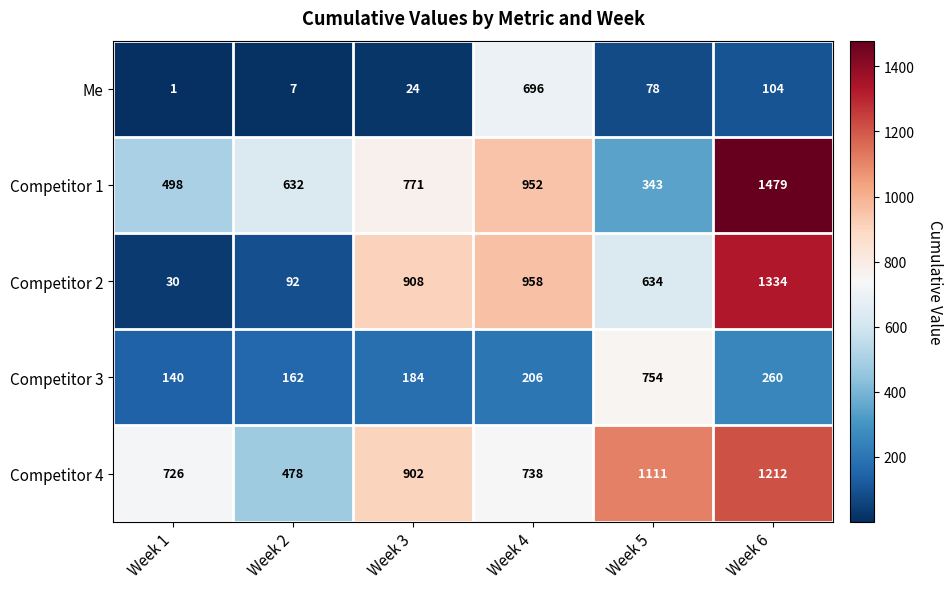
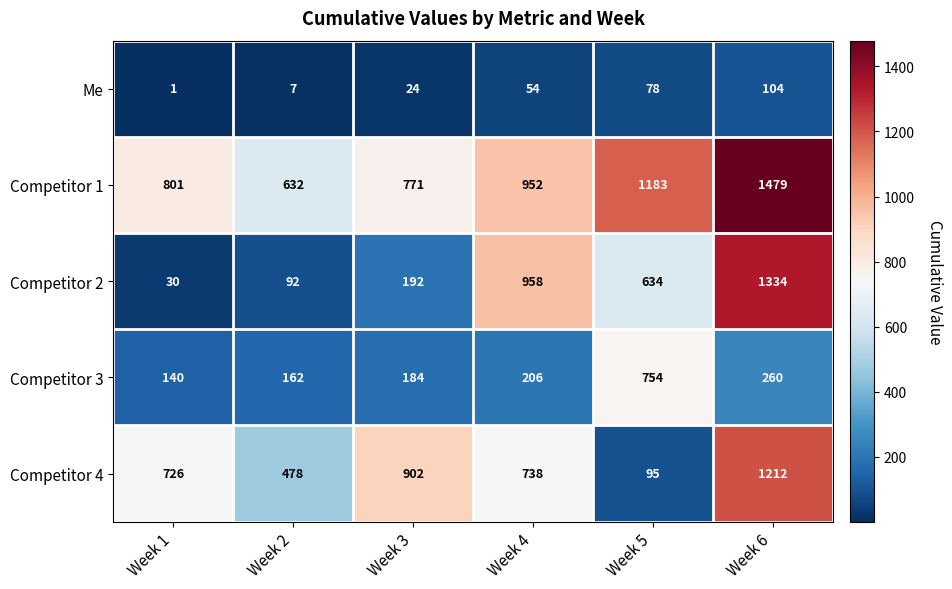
  {
    "Me": {
      "Week 1": 1,
      "Week 2": 7,
      "Week 3": 24,
-     "Week 4": 696,
+     "Week 4": 54,
      "Week 5": 78,
      "Week 6": 104
    },
    "Competitor 1": {
-     "Week 1": 498,
+     "Week 1": 801,
      "Week 2": 632,
      "Week 3": 771,
      "Week 4": 952,
-     "Week 5": 343,
+     "Week 5": 1183,
      "Week 6": 1479
    },
    "Competitor 2": {
      "Week 1": 30,
      "Week 2": 92,
-     "Week 3": 908,
+     "Week 3": 192,
      "Week 4": 958,
      "Week 5": 634,
      "Week 6": 1334
    },
    "Competitor 3": {
      "Week 1": 140,
      "Week 2": 162,
      "Week 3": 184,
      "Week 4": 206,
      "Week 5": 754,
      "Week 6": 260
    },
    "Competitor 4": {
      "Week 1": 726,
      "Week 2": 478,
      "Week 3": 902,
      "Week 4": 738,
-     "Week 5": 1111,
+     "Week 5": 95,
      "Week 6": 1212
    }
  }
